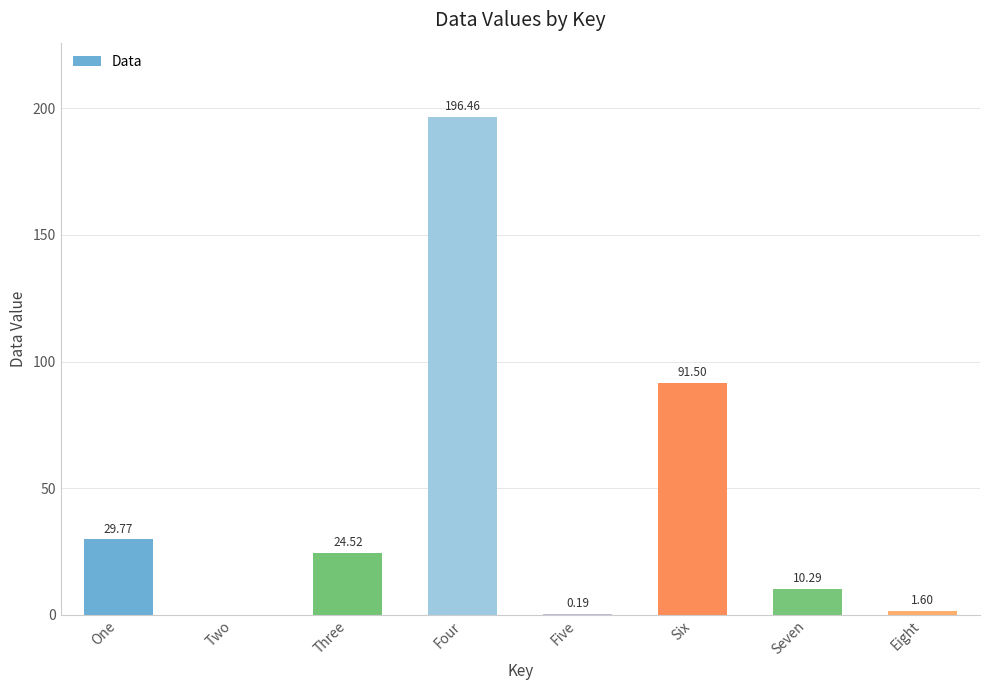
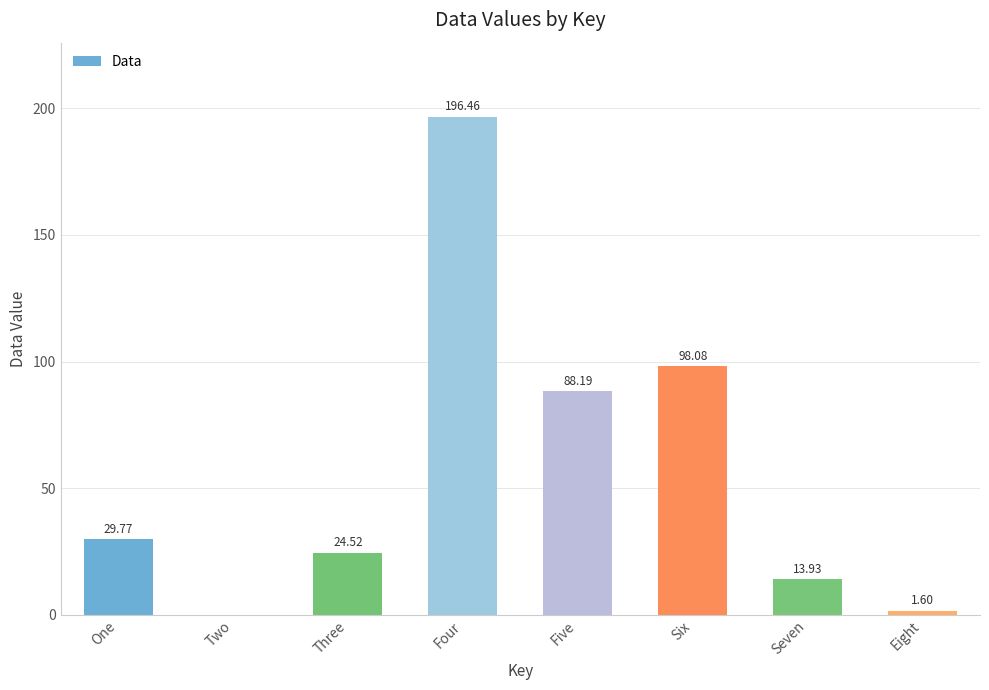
  {
    "One": 29.77,
    "Three": 24.52,
    "Four": 196.46,
-   "Five": 0.19,
-   "Six": 91.50,
-   "Seven": 10.29,
+   "Five": 88.19,
+   "Six": 98.08,
+   "Seven": 13.93,
    "Eight": 1.60
  }
